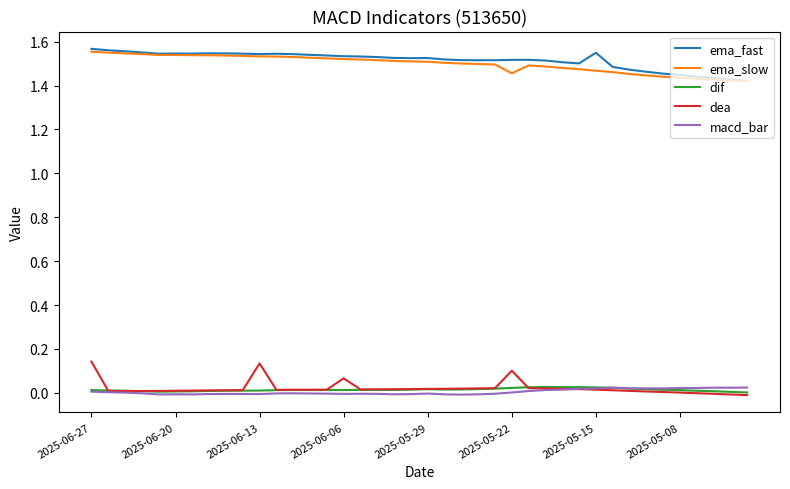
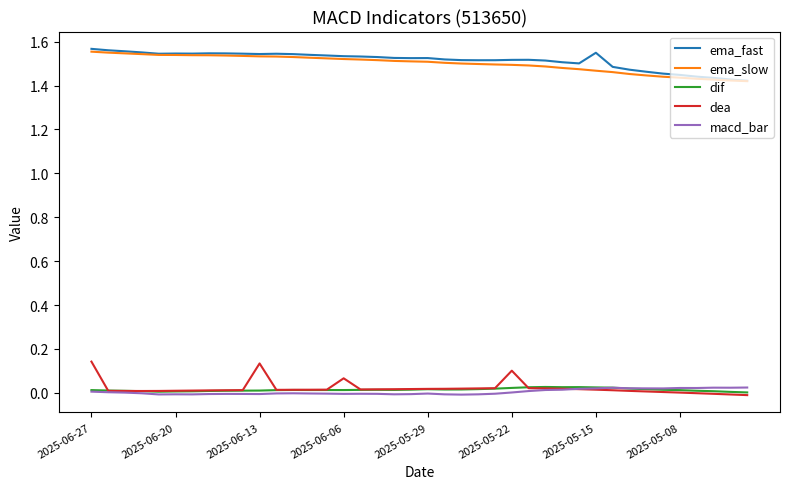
  {
    "ema_fast": {
      "2025-06-27": 1.57,
      "2025-06-06": 1.53,
      "2025-05-29": 1.53,
      "2025-05-22": 1.52,
      "2025-05-15": 1.55
    },
    "ema_slow": {
      "2025-06-27": 1.55,
      "2025-06-06": 1.52,
      "2025-05-29": 1.51,
-     "2025-05-22": 1.46,
+     "2025-05-22": 1.49,
      "2025-05-15": 1.47
    },
    "dif": {
      "2025-06-13": 0.01,
      "2025-06-06": 0.01,
      "2025-05-22": 0.02
    },
    "dea": {
      "2025-06-27": 0.14,
      "2025-06-13": 0.13,
      "2025-06-06": 0.07,
      "2025-05-22": 0.10
    },
    "macd_bar": {
      "2025-06-20": -0.01,
      "2025-06-13": -0.01,
      "2025-06-06": 0.00,
      "2025-05-29": 0.00,
      "2025-05-22": 0.00
    }
  }
